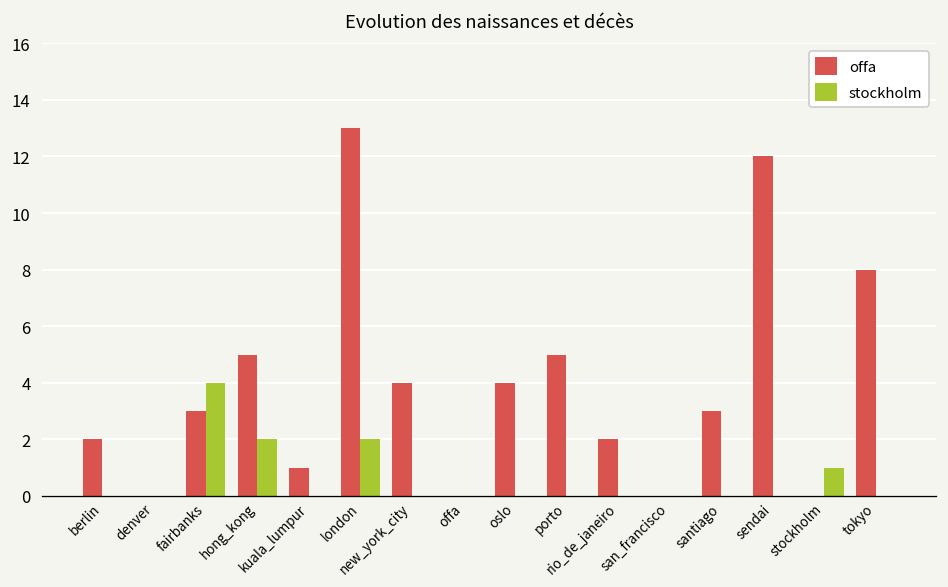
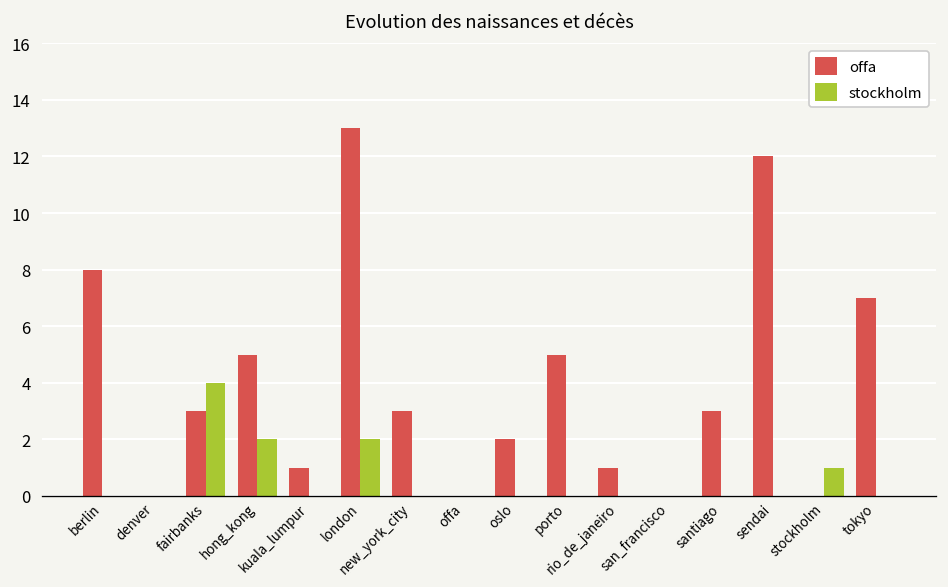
  {
    "offa": {
-     "berlin": 2,
+     "berlin": 8,
      "denver": 0,
      "fairbanks": 3,
      "hong_kong": 5,
      "kuala_lumpur": 1,
      "london": 13,
-     "new_york_city": 4,
+     "new_york_city": 3,
      "offa": 0,
-     "oslo": 4,
+     "oslo": 2,
      "porto": 5,
-     "rio_de_janeiro": 2,
+     "rio_de_janeiro": 1,
      "san_francisco": 0,
      "santiago": 3,
      "sendai": 12,
      "stockholm": 0,
-     "tokyo": 8
+     "tokyo": 7
    },
    "stockholm": {
      "berlin": 0,
      "denver": 0,
      "fairbanks": 4,
      "hong_kong": 2,
      "kuala_lumpur": 0,
      "london": 2,
      "new_york_city": 0,
      "offa": 0,
      "oslo": 0,
      "porto": 0,
      "rio_de_janeiro": 0,
      "san_francisco": 0,
      "santiago": 0,
      "sendai": 0,
      "stockholm": 1,
      "tokyo": 0
    }
  }
